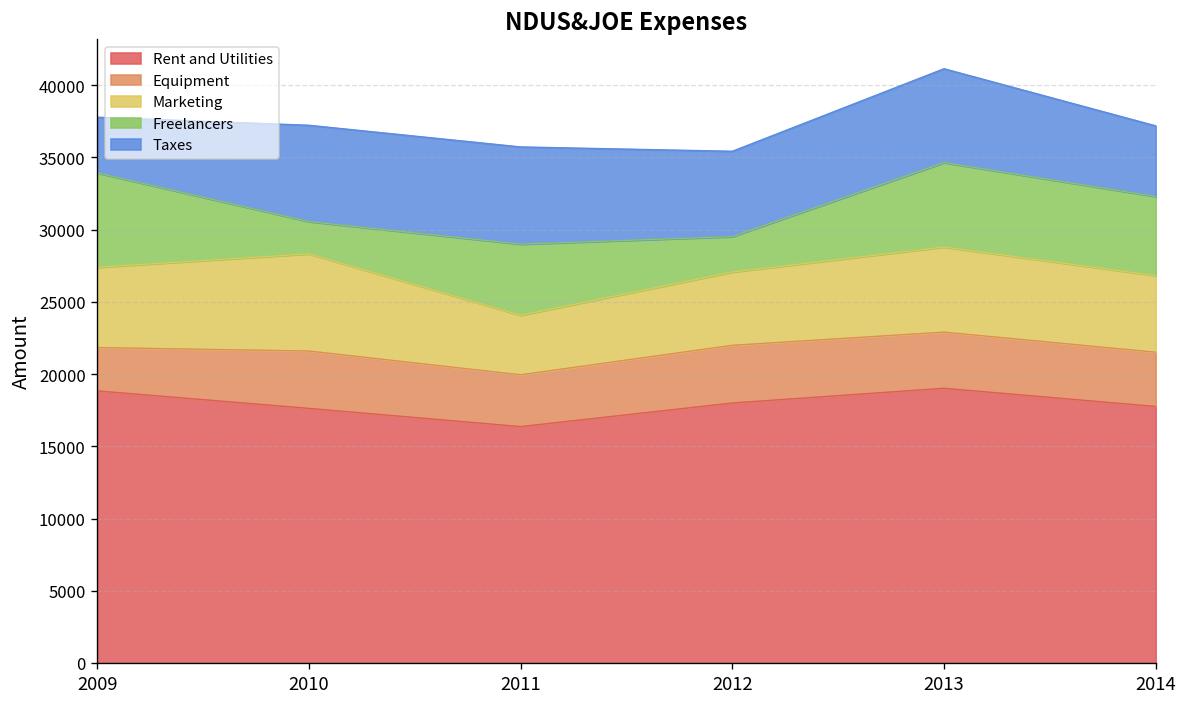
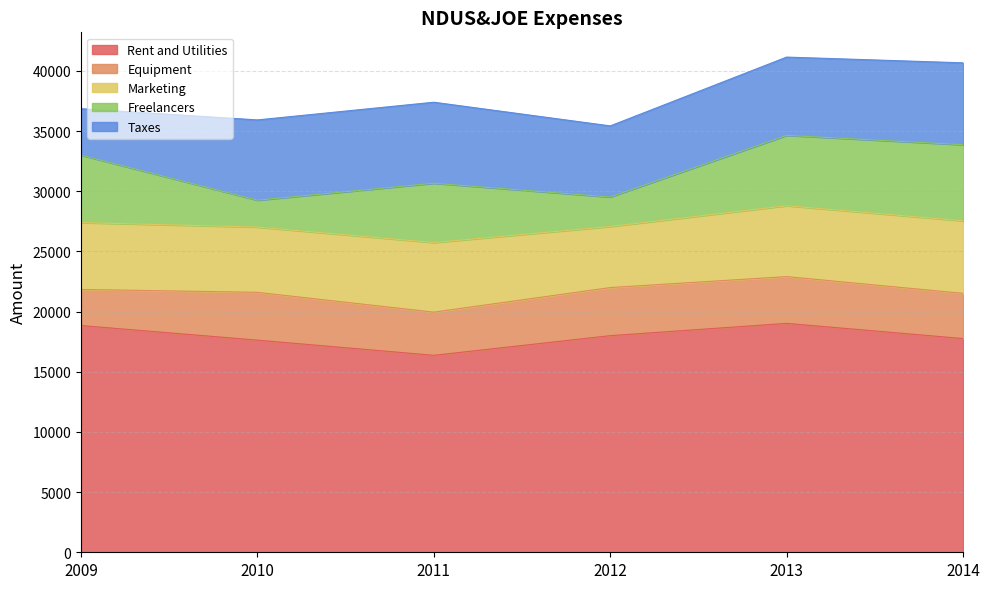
  {
    "Marketing": {
      "2009": 5600,
-     "2010": 6700,
-     "2011": 4100,
+     "2010": 5400,
+     "2011": 5800,
      "2012": 5100,
      "2013": 5900,
-     "2014": 5300
+     "2014": 6000
    },
    "Freelancers": {
-     "2009": 6500,
+     "2009": 5600,
      "2010": 2200,
      "2011": 4900,
      "2012": 2500,
      "2013": 5800,
-     "2014": 5500
+     "2014": 6300
    },
    "Taxes": {
      "2009": 3900,
      "2010": 6700,
      "2011": 6700,
      "2012": 5900,
      "2013": 6500,
-     "2014": 4900
+     "2014": 6800
    }
  }
